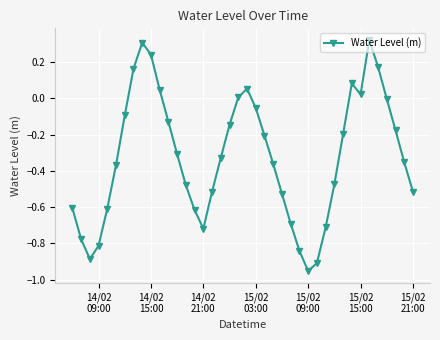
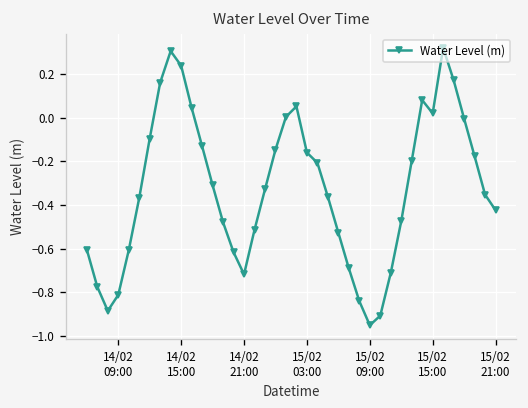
  {
    "14/02 09:00": -0.81,
    "14/02 15:00": 0.24,
    "14/02 21:00": -0.72,
-   "15/02 03:00": -0.05,
+   "15/02 03:00": -0.16,
    "15/02 09:00": -0.95,
    "15/02 15:00": 0.02,
-   "15/02 21:00": -0.52
+   "15/02 21:00": -0.42
  }
